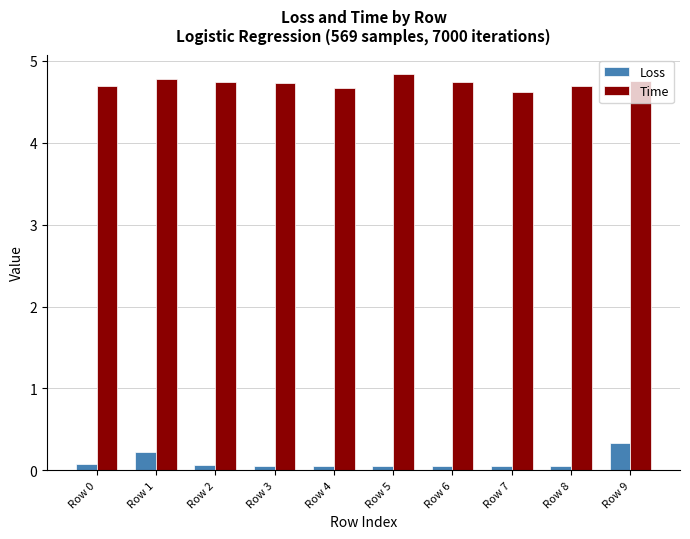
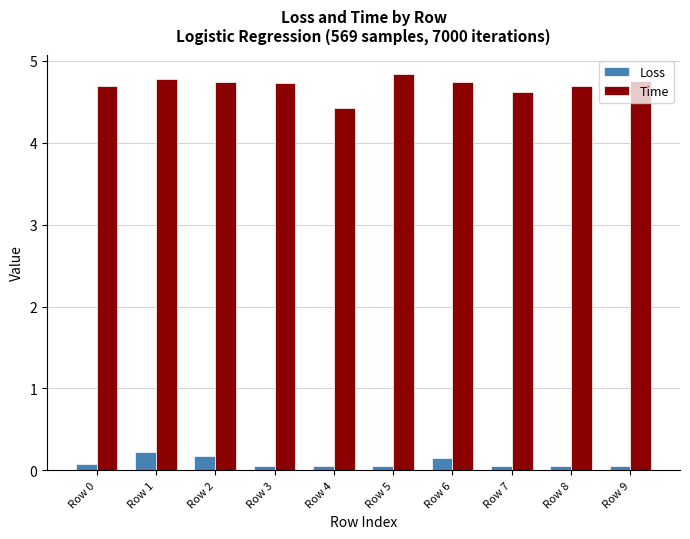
  {
    "Loss": {
      "Row 0": 0.1,
      "Row 1": 0.2,
-     "Row 2": 0.1,
+     "Row 2": 0.2,
      "Row 3": 0.1,
      "Row 4": 0.1,
      "Row 5": 0.1,
-     "Row 6": 0.1,
+     "Row 6": 0.2,
      "Row 7": 0.1,
      "Row 8": 0.0,
-     "Row 9": 0.3
+     "Row 9": 0.0
    },
    "Time": {
      "Row 0": 4.7,
      "Row 1": 4.8,
      "Row 2": 4.7,
      "Row 3": 4.7,
-     "Row 4": 4.7,
+     "Row 4": 4.4,
      "Row 5": 4.8,
      "Row 6": 4.7,
      "Row 7": 4.6,
      "Row 8": 4.7
    }
  }
